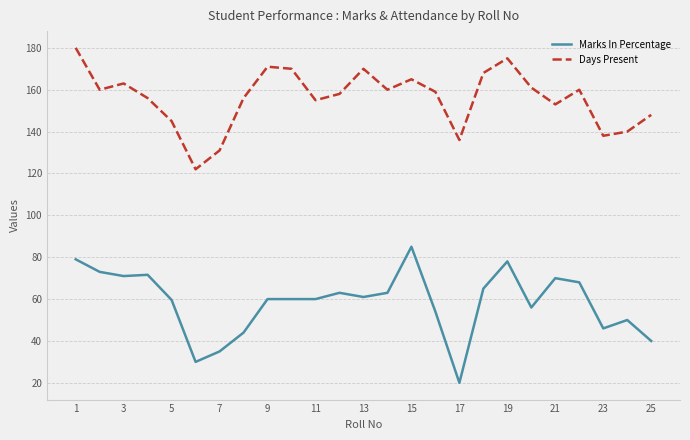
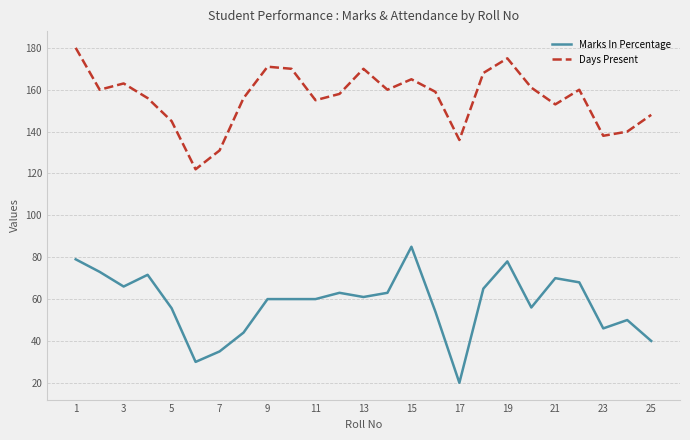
  {
    "Marks In Percentage": {
      "1": 79,
-     "3": 71,
-     "5": 60,
+     "3": 66,
+     "5": 56,
      "7": 35,
      "9": 60,
      "11": 60,
      "13": 61,
      "15": 85,
      "17": 20,
      "19": 78,
      "21": 70,
      "23": 46,
      "25": 40
    },
    "Days Present": {
      "1": 180,
      "3": 163,
      "5": 145,
      "7": 131,
      "9": 171,
      "11": 155,
      "13": 170,
      "15": 165,
      "17": 136,
      "19": 175,
      "21": 153,
      "23": 138,
      "25": 148
    }
  }
